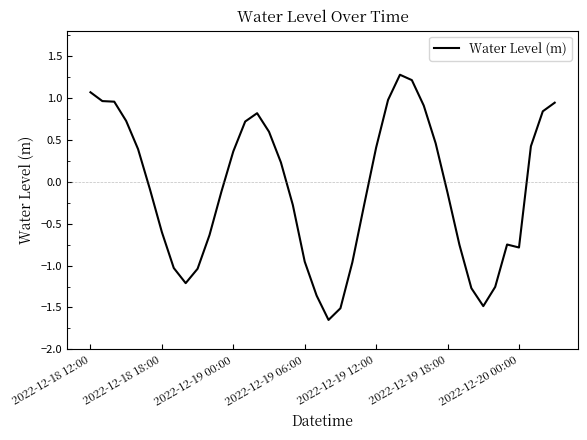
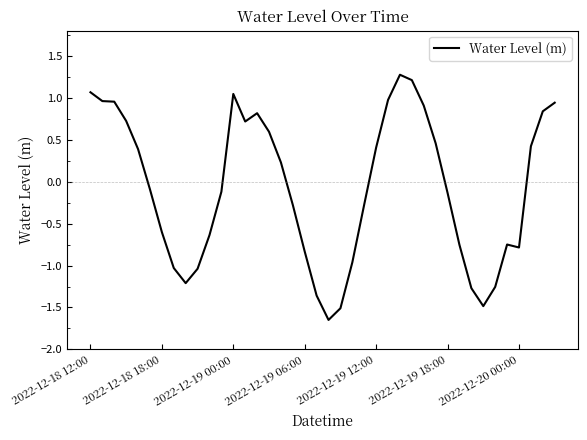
  {
    "2022-12-18 12:00": 1.1,
    "2022-12-18 18:00": -0.6,
-   "2022-12-19 00:00": 0.4,
-   "2022-12-19 06:00": -1.0,
+   "2022-12-19 00:00": 1.0,
+   "2022-12-19 06:00": -0.8,
    "2022-12-19 12:00": 0.4,
    "2022-12-19 18:00": -0.1,
    "2022-12-20 00:00": -0.8
  }
